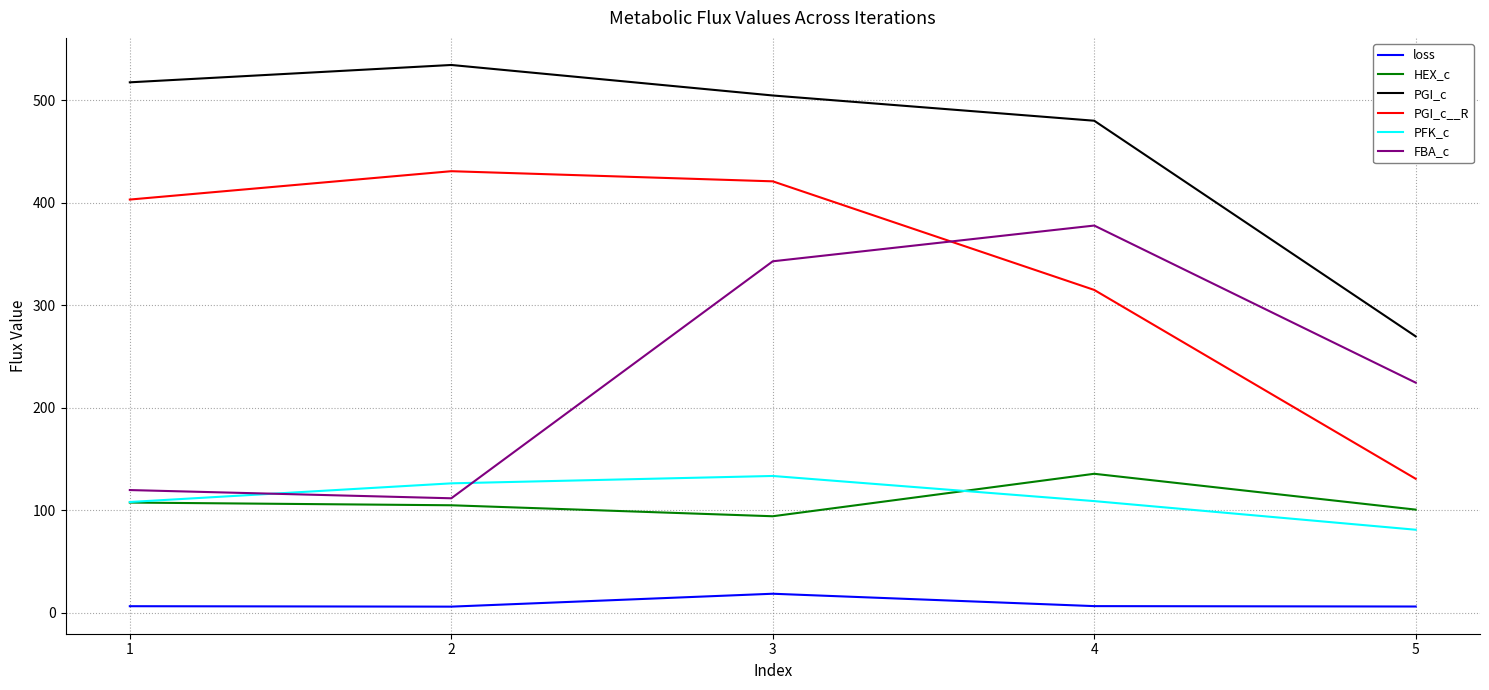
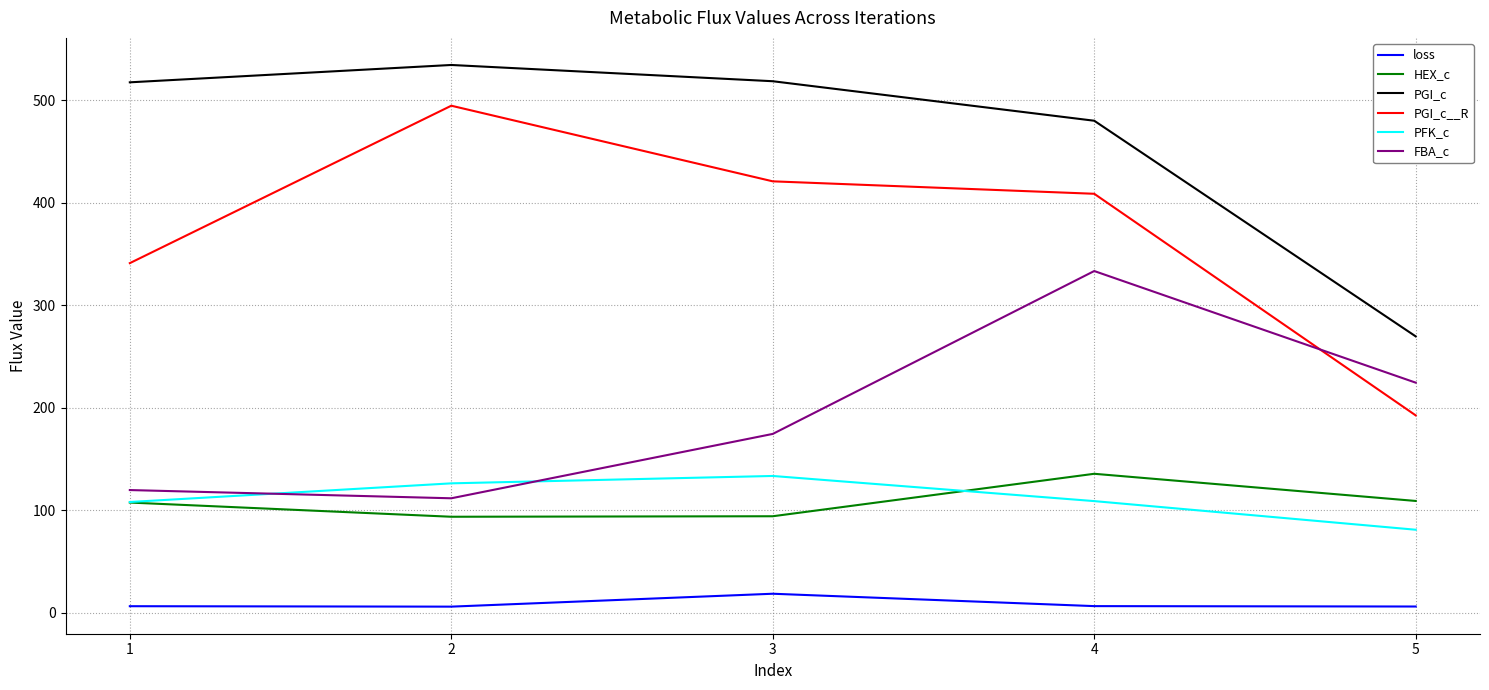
  {
    "loss": {
      "1": 6,
      "2": 6,
      "3": 18,
      "4": 6,
      "5": 6
    },
    "HEX_c": {
-     "2": 105,
+     "2": 93,
      "3": 94,
      "4": 135,
-     "5": 100
+     "5": 109
    },
    "PGI_c": {
      "1": 518,
      "2": 535,
-     "3": 505,
+     "3": 519,
      "4": 480,
      "5": 270
    },
    "PGI_c__R": {
-     "1": 403,
-     "2": 431,
+     "1": 341,
+     "2": 495,
      "3": 421,
-     "4": 315,
-     "5": 131
+     "4": 409,
+     "5": 192
    },
    "PFK_c": {
      "2": 126,
      "3": 133,
      "4": 109,
      "5": 81
    },
    "FBA_c": {
      "1": 120,
      "2": 112,
-     "3": 343,
-     "4": 378,
+     "3": 174,
+     "4": 333,
      "5": 224
    }
  }
